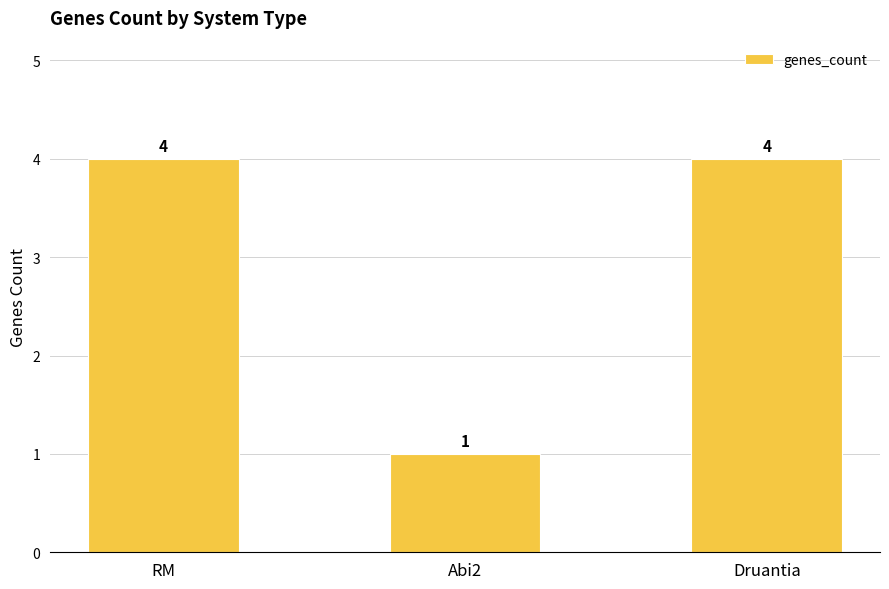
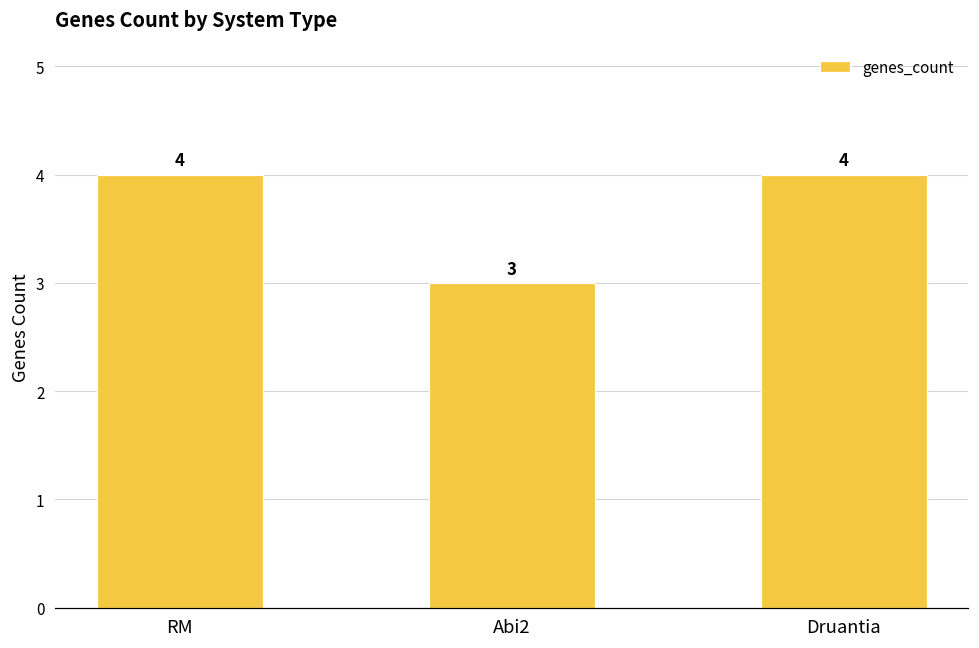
  {
    "RM": 4,
-   "Abi2": 1,
+   "Abi2": 3,
    "Druantia": 4
  }
